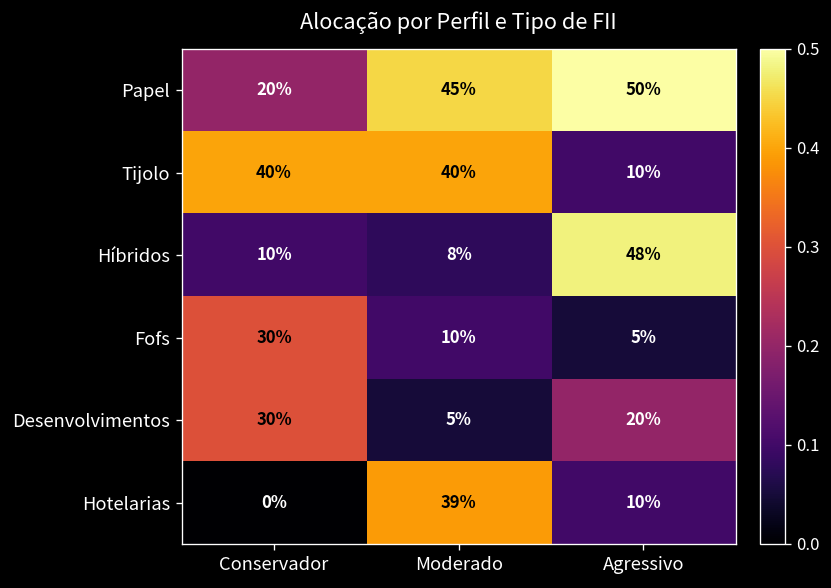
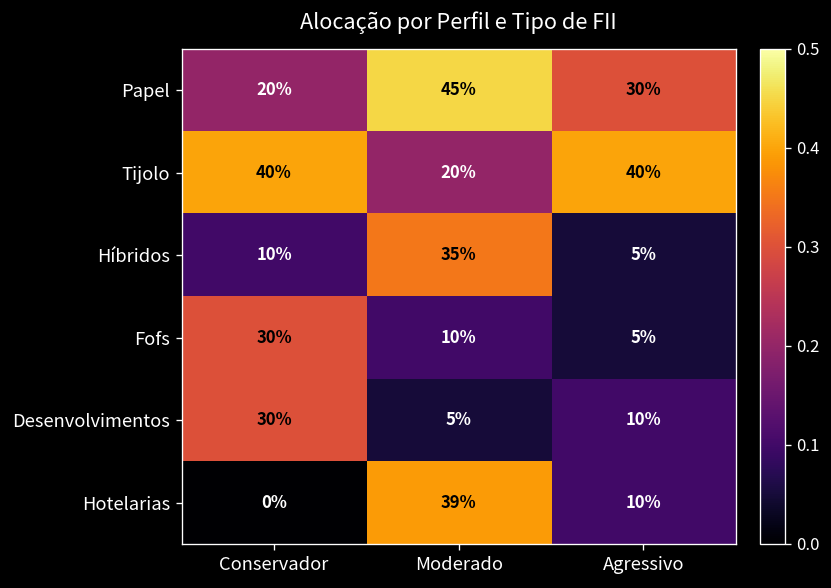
  {
    "Papel": {
      "Conservador": "20%",
      "Moderado": "45%",
-     "Agressivo": "50%"
+     "Agressivo": "30%"
    },
    "Tijolo": {
      "Conservador": "40%",
-     "Moderado": "40%",
-     "Agressivo": "10%"
+     "Moderado": "20%",
+     "Agressivo": "40%"
    },
    "Híbridos": {
      "Conservador": "10%",
-     "Moderado": "8%",
-     "Agressivo": "48%"
+     "Moderado": "35%",
+     "Agressivo": "5%"
    },
    "Fofs": {
      "Conservador": "30%",
      "Moderado": "10%",
      "Agressivo": "5%"
    },
    "Desenvolvimentos": {
      "Conservador": "30%",
      "Moderado": "5%",
-     "Agressivo": "20%"
+     "Agressivo": "10%"
    },
    "Hotelarias": {
      "Conservador": "0%",
      "Moderado": "39%",
      "Agressivo": "10%"
    }
  }
